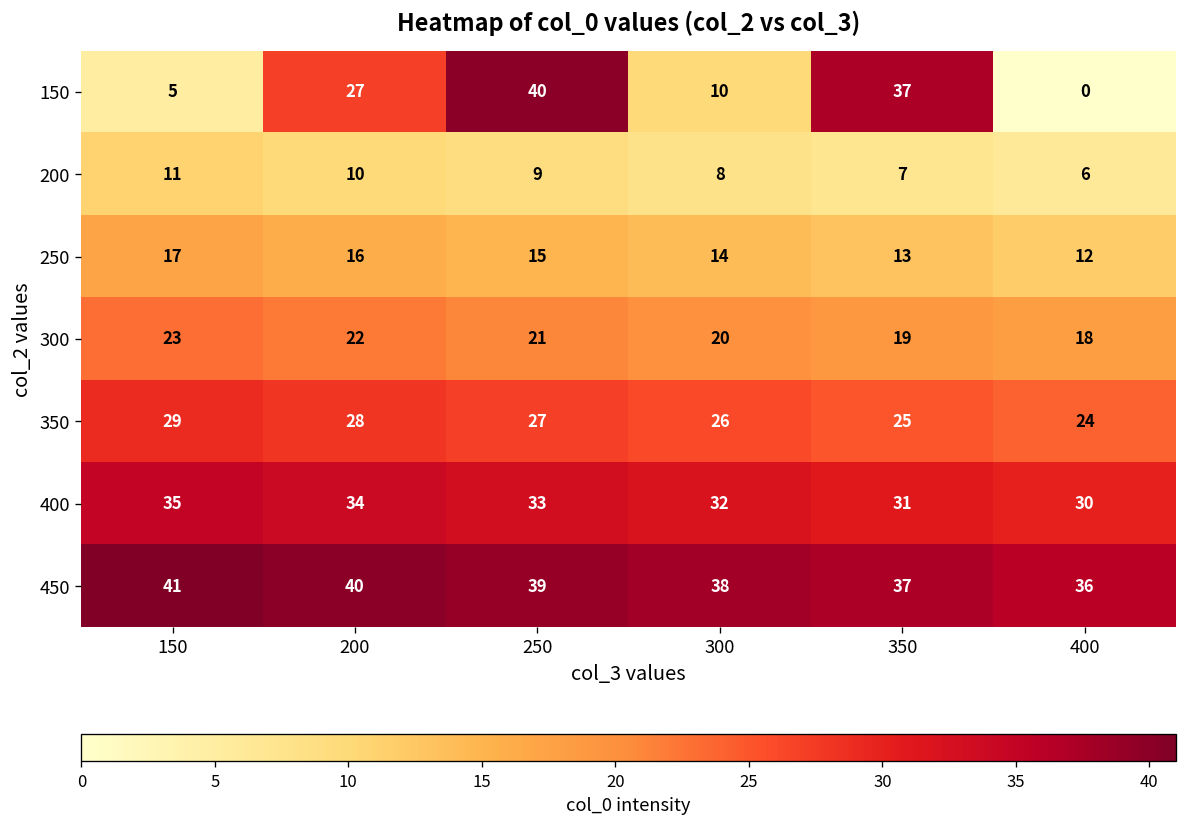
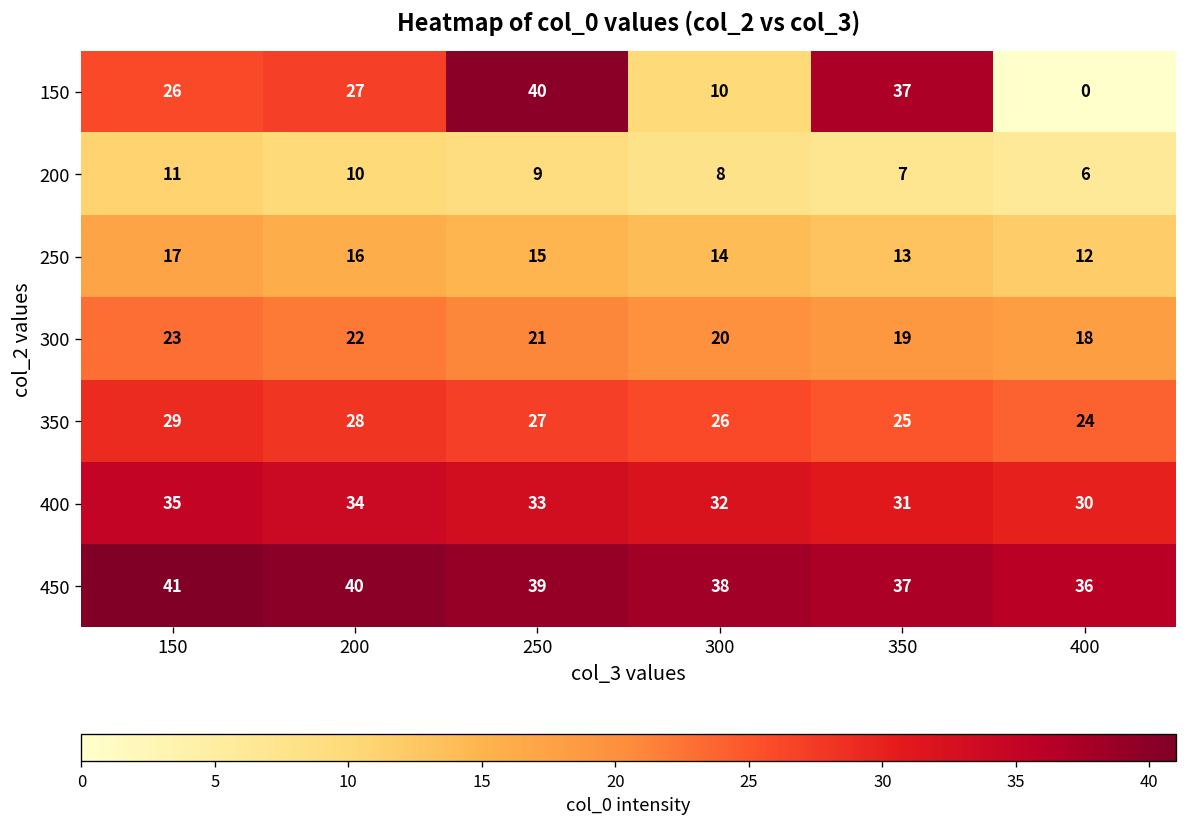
  {
    "150": {
-     "150": 5,
+     "150": 26,
      "200": 27,
      "250": 40,
      "300": 10,
      "350": 37,
      "400": 0
    },
    "200": {
      "150": 11,
      "200": 10,
      "250": 9,
      "300": 8,
      "350": 7,
      "400": 6
    },
    "250": {
      "150": 17,
      "200": 16,
      "250": 15,
      "300": 14,
      "350": 13,
      "400": 12
    },
    "300": {
      "150": 23,
      "200": 22,
      "250": 21,
      "300": 20,
      "350": 19,
      "400": 18
    },
    "350": {
      "150": 29,
      "200": 28,
      "250": 27,
      "300": 26,
      "350": 25,
      "400": 24
    },
    "400": {
      "150": 35,
      "200": 34,
      "250": 33,
      "300": 32,
      "350": 31,
      "400": 30
    },
    "450": {
      "150": 41,
      "200": 40,
      "250": 39,
      "300": 38,
      "350": 37,
      "400": 36
    }
  }
